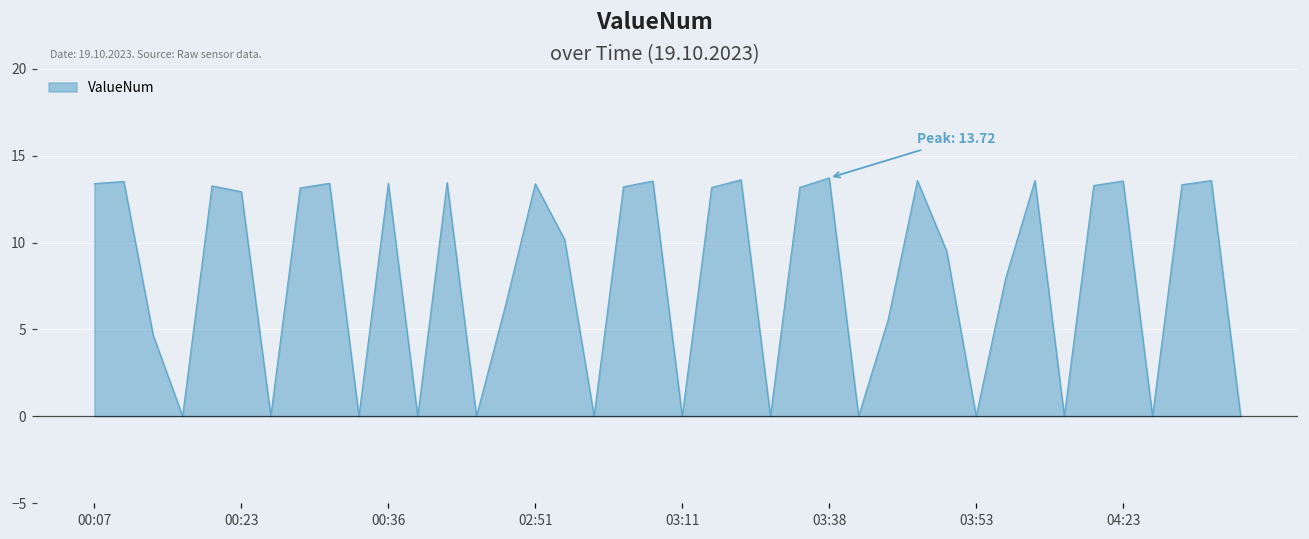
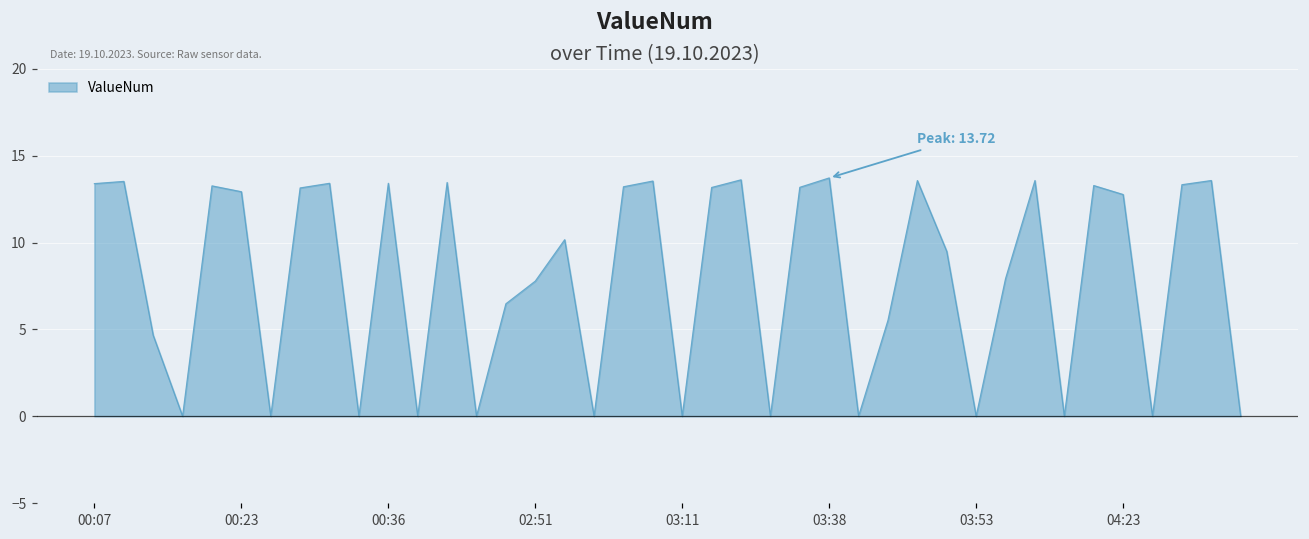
  {
    "00:07": 13.4,
    "00:23": 12.9,
-   "02:51": 13.4,
+   "02:51": 7.8,
    "03:11": 0.0,
    "03:53": 0.0,
-   "04:23": 13.5
+   "04:23": 12.8
  }
